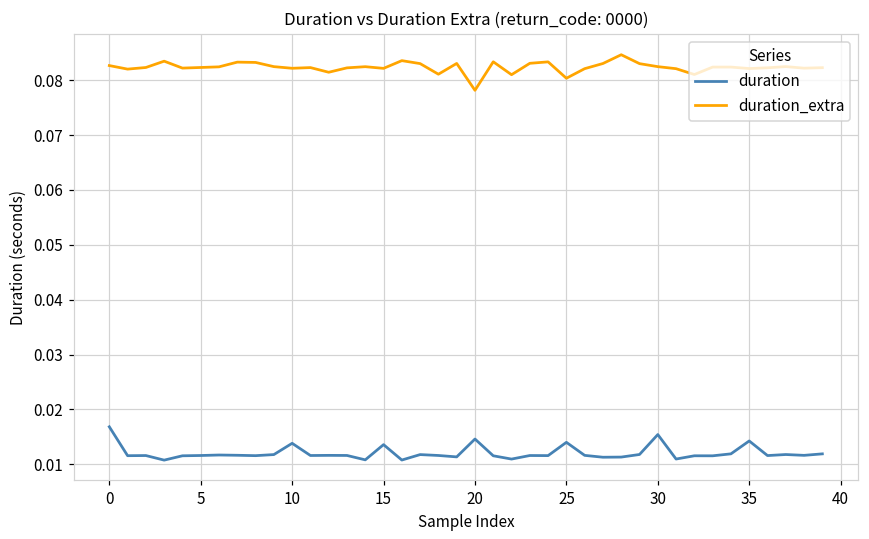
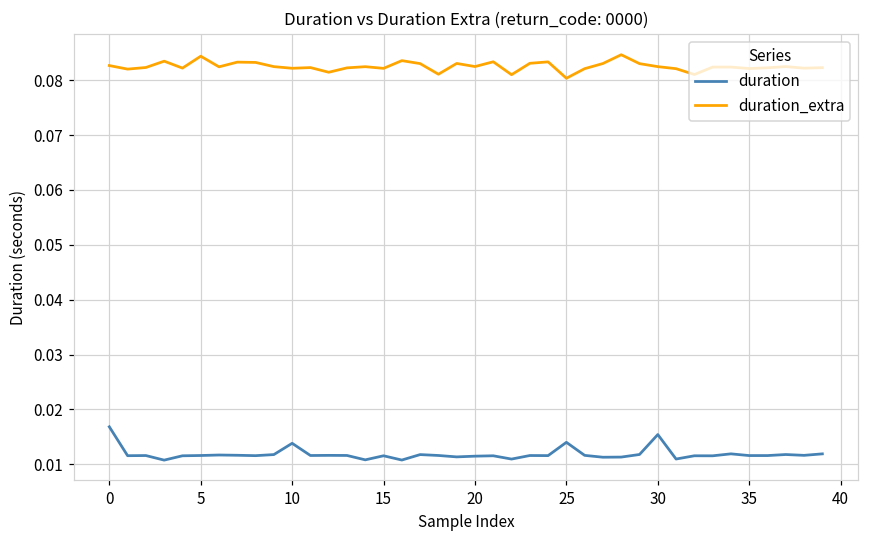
  {
    "duration": {
      "0": 0.017,
      "5": 0.012,
      "10": 0.014,
-     "15": 0.014,
-     "20": 0.015,
+     "15": 0.012,
+     "20": 0.011,
      "25": 0.014,
      "30": 0.015,
-     "35": 0.014
+     "35": 0.012
    },
    "duration_extra": {
      "0": 0.083,
-     "5": 0.082,
+     "5": 0.084,
      "10": 0.082,
      "15": 0.082,
-     "20": 0.078,
+     "20": 0.082,
      "25": 0.080,
      "30": 0.082
    }
  }
